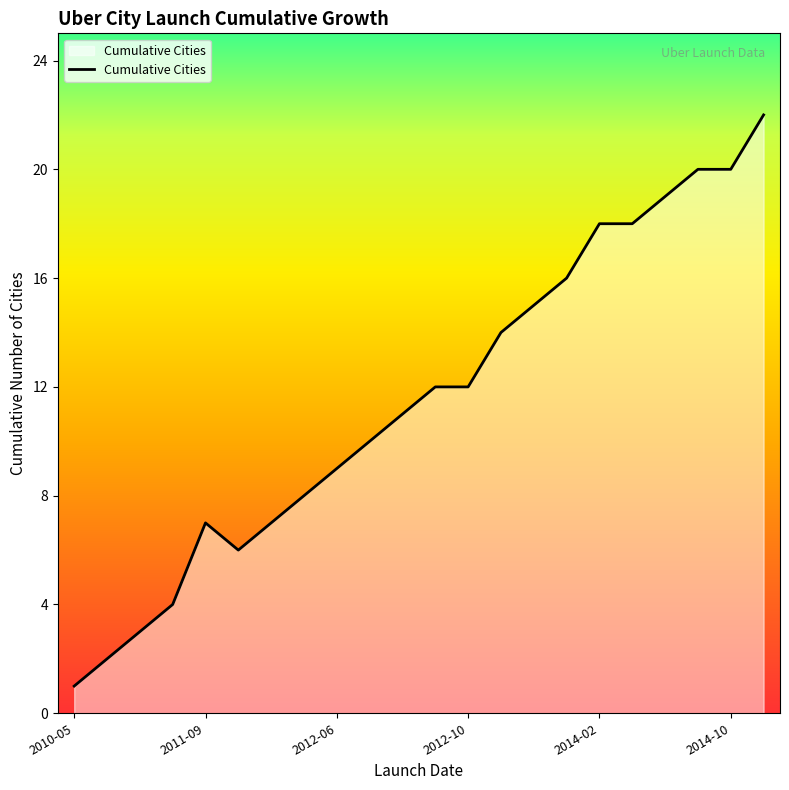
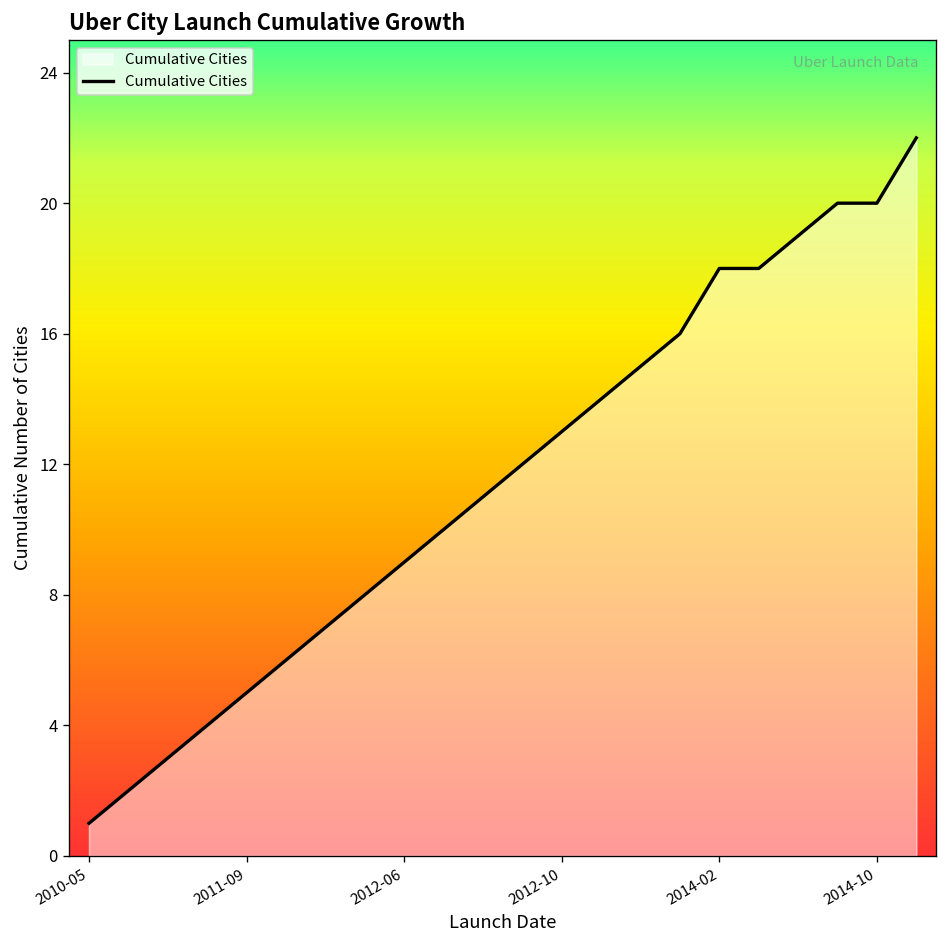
  {
    "2010-05": 1,
-   "2011-09": 7,
+   "2011-09": 5,
    "2012-06": 9,
-   "2012-10": 12,
+   "2012-10": 13,
    "2014-02": 18,
    "2014-10": 20
  }
